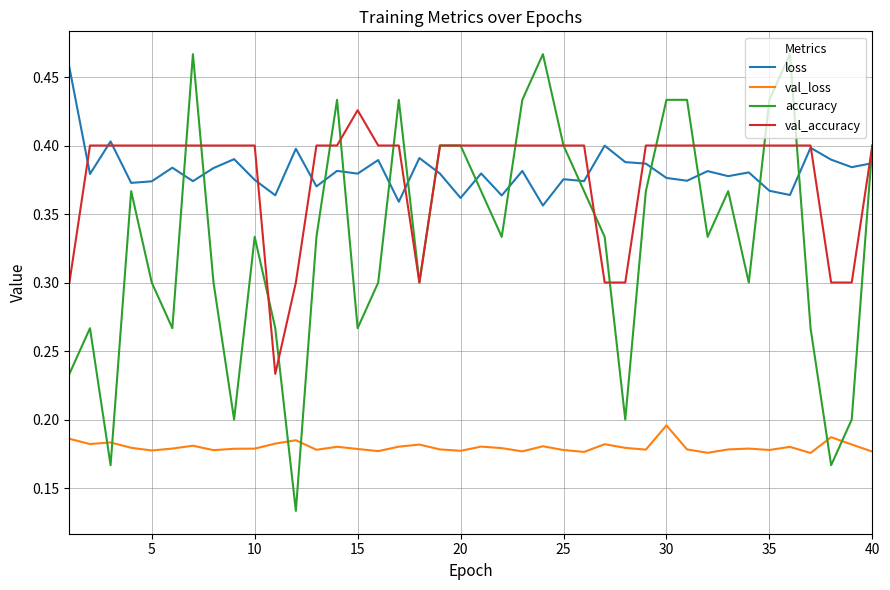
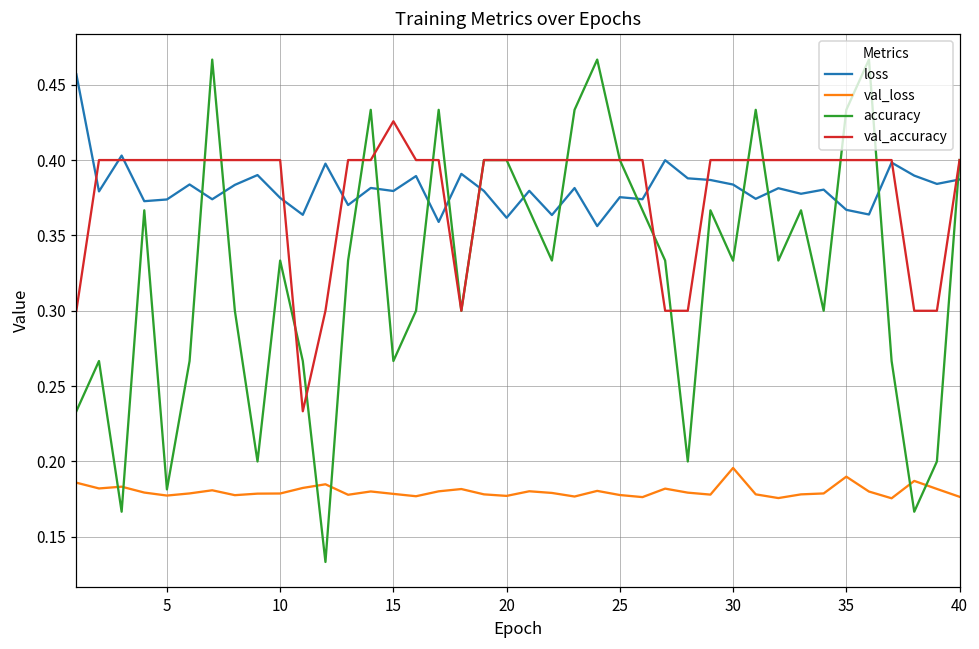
  {
    "loss": {
      "5": 0.374,
      "10": 0.375,
      "15": 0.379,
      "20": 0.362,
      "25": 0.375,
-     "30": 0.376,
+     "30": 0.384,
      "35": 0.367,
      "40": 0.387
    },
    "val_loss": {
      "5": 0.177,
      "10": 0.179,
      "15": 0.179,
      "20": 0.177,
      "25": 0.178,
      "30": 0.196,
-     "35": 0.178,
+     "35": 0.190,
      "40": 0.177
    },
    "accuracy": {
-     "5": 0.300,
+     "5": 0.181,
      "10": 0.333,
      "15": 0.267,
-     "30": 0.433
+     "30": 0.333
    },
    "val_accuracy": {
      "5": 0.400,
      "10": 0.400,
      "15": 0.426,
      "30": 0.400,
      "35": 0.400
    }
  }
